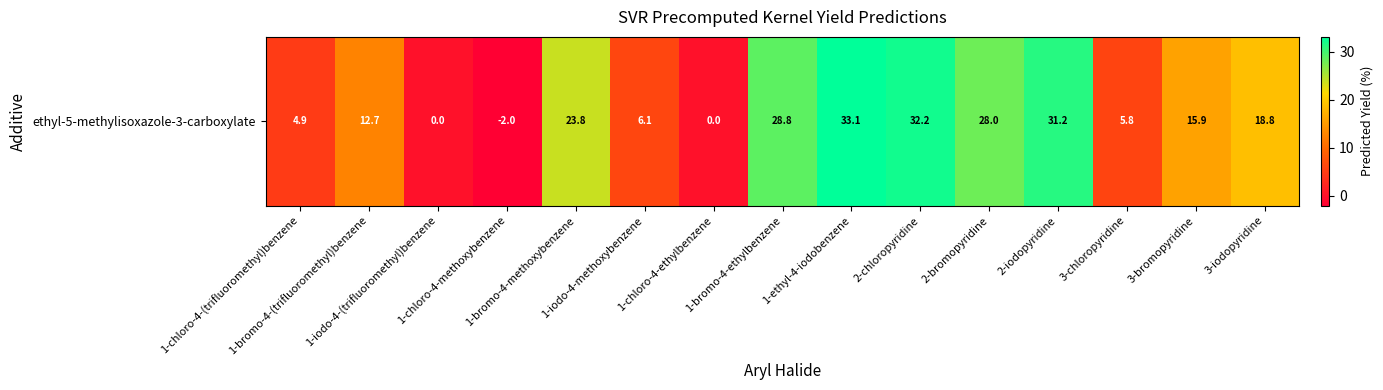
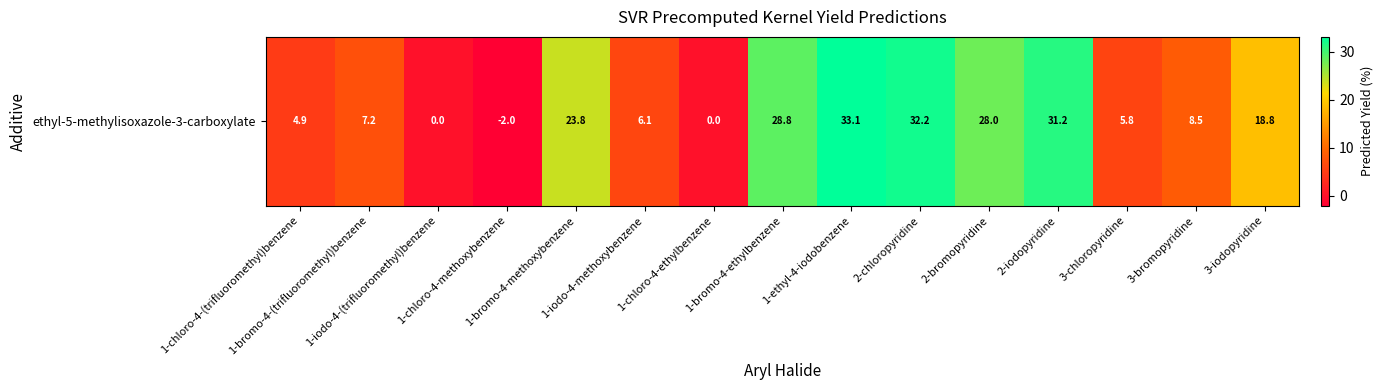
  {
    "ethyl-5-methylisoxazole-3-carboxylate": {
      "1-chloro-4-(trifluoromethyl)benzene": 4.9,
-     "1-bromo-4-(trifluoromethyl)benzene": 12.7,
+     "1-bromo-4-(trifluoromethyl)benzene": 7.2,
      "1-iodo-4-(trifluoromethyl)benzene": 0.0,
      "1-chloro-4-methoxybenzene": -2.0,
      "1-bromo-4-methoxybenzene": 23.8,
      "1-iodo-4-methoxybenzene": 6.1,
      "1-chloro-4-ethylbenzene": 0.0,
      "1-bromo-4-ethylbenzene": 28.8,
      "1-ethyl-4-iodobenzene": 33.1,
      "2-chloropyridine": 32.2,
      "2-bromopyridine": 28.0,
      "2-iodopyridine": 31.2,
      "3-chloropyridine": 5.8,
-     "3-bromopyridine": 15.9,
+     "3-bromopyridine": 8.5,
      "3-iodopyridine": 18.8
    }
  }
